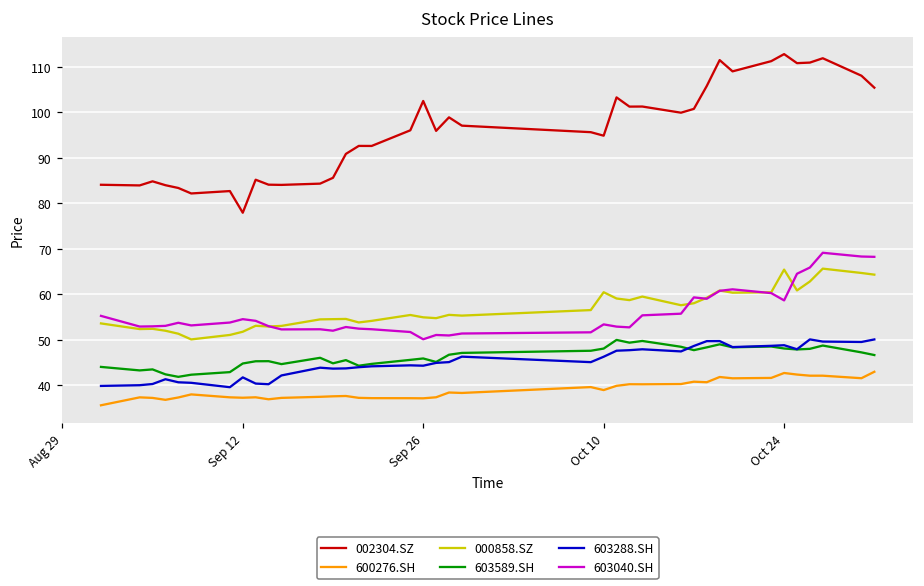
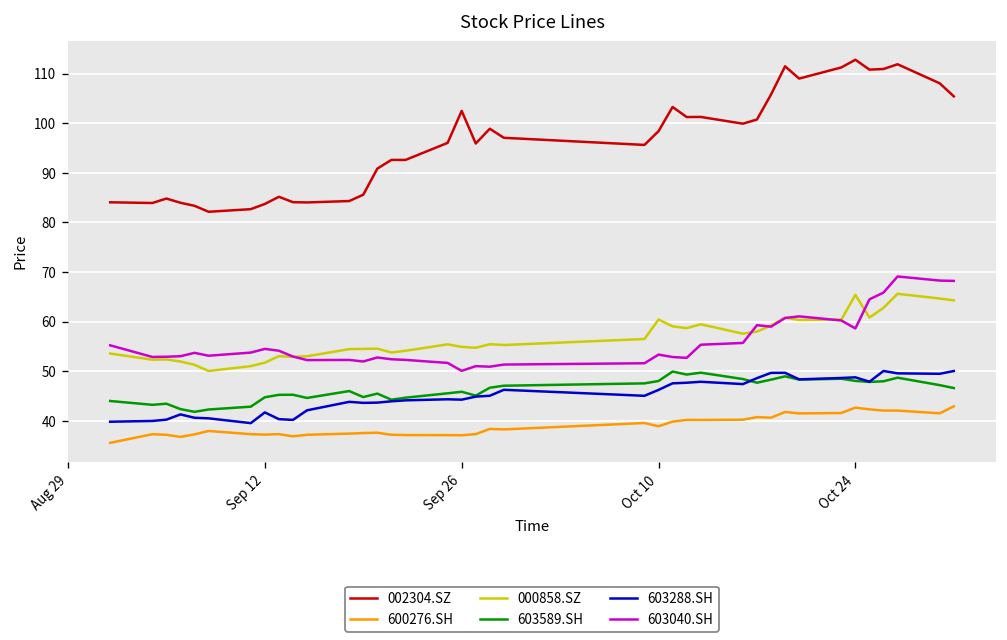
  {
    "002304.SZ": {
-     "Sep 12": 78,
+     "Sep 12": 84,
      "Sep 26": 102,
-     "Oct 10": 95,
+     "Oct 10": 98,
      "Oct 24": 113
    },
    "600276.SH": {
      "Sep 12": 37,
      "Sep 26": 37,
      "Oct 10": 39,
      "Oct 24": 43
    },
    "000858.SZ": {
      "Sep 12": 52,
      "Sep 26": 55,
      "Oct 10": 60,
      "Oct 24": 65
    },
    "603589.SH": {
      "Sep 12": 45,
      "Sep 26": 46,
      "Oct 10": 48,
      "Oct 24": 48
    },
    "603288.SH": {
      "Sep 12": 42,
      "Sep 26": 44,
      "Oct 10": 46,
      "Oct 24": 49
    },
    "603040.SH": {
      "Sep 12": 54,
      "Sep 26": 50,
      "Oct 10": 53,
      "Oct 24": 59
    }
  }
